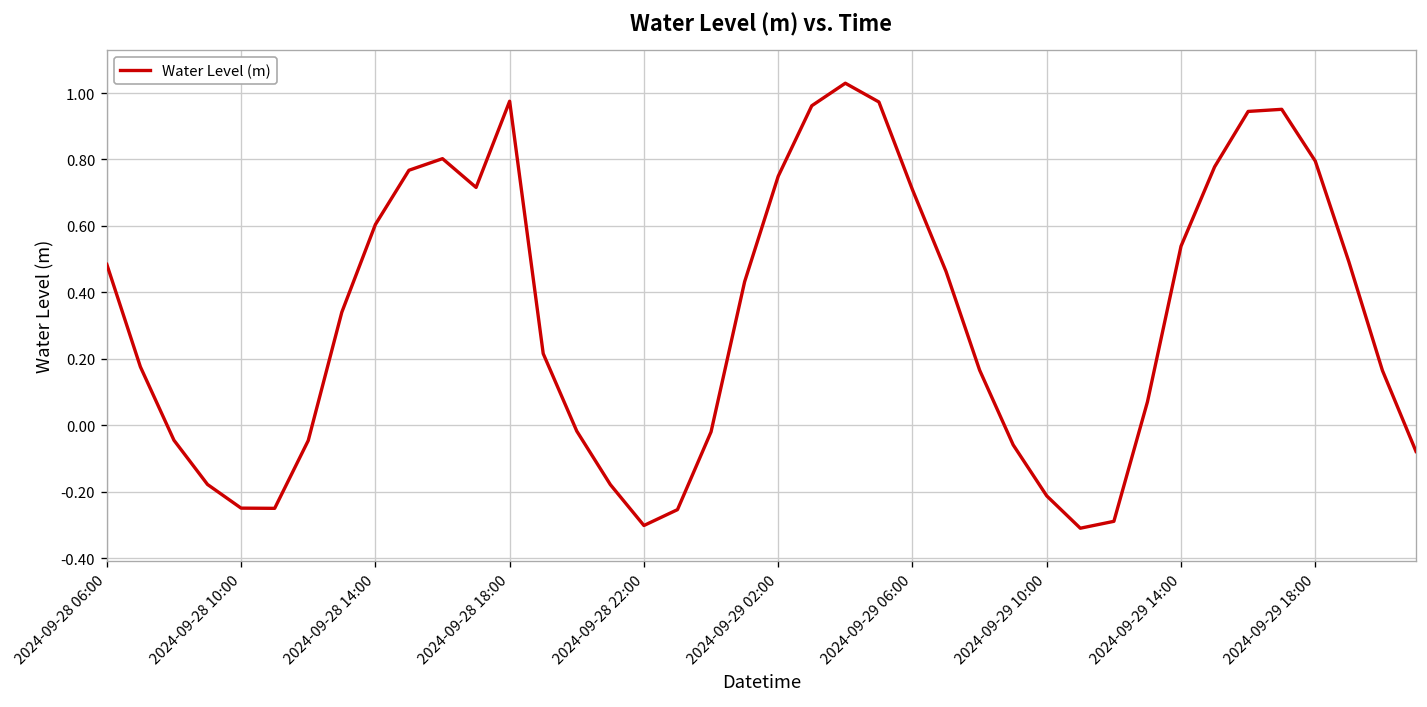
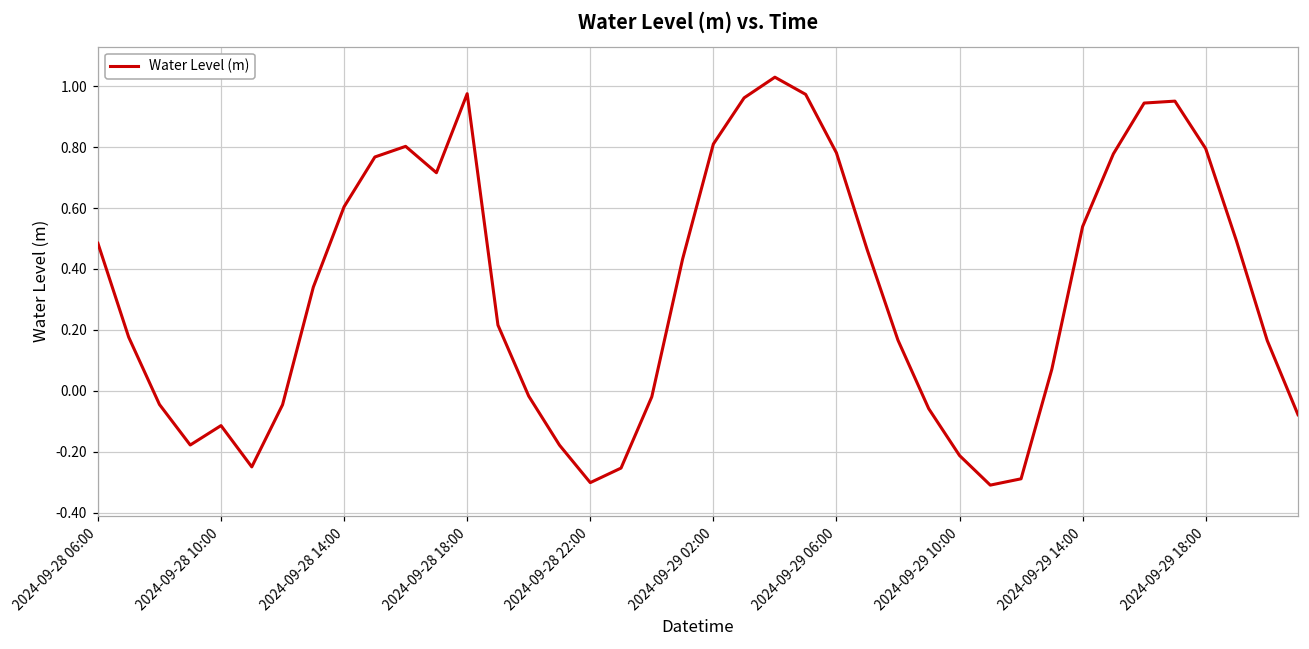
  {
    "2024-09-28 06:00": 0.48,
-   "2024-09-28 10:00": -0.25,
+   "2024-09-28 10:00": -0.11,
    "2024-09-28 14:00": 0.60,
    "2024-09-28 18:00": 0.98,
    "2024-09-28 22:00": -0.30,
-   "2024-09-29 02:00": 0.75,
-   "2024-09-29 06:00": 0.71,
+   "2024-09-29 02:00": 0.81,
+   "2024-09-29 06:00": 0.78,
    "2024-09-29 10:00": -0.21,
    "2024-09-29 14:00": 0.54,
    "2024-09-29 18:00": 0.80
  }
